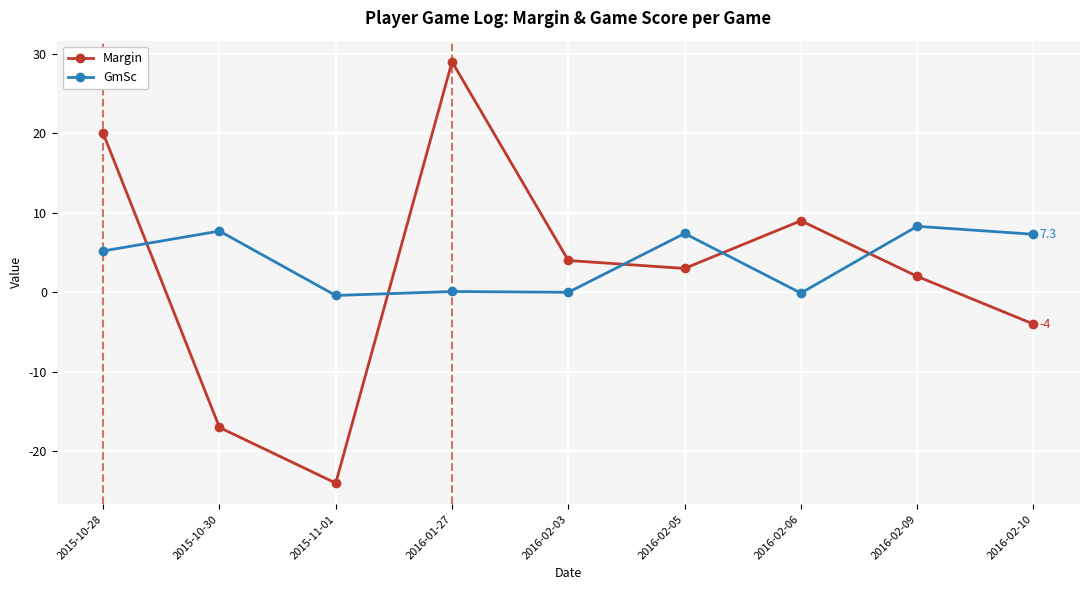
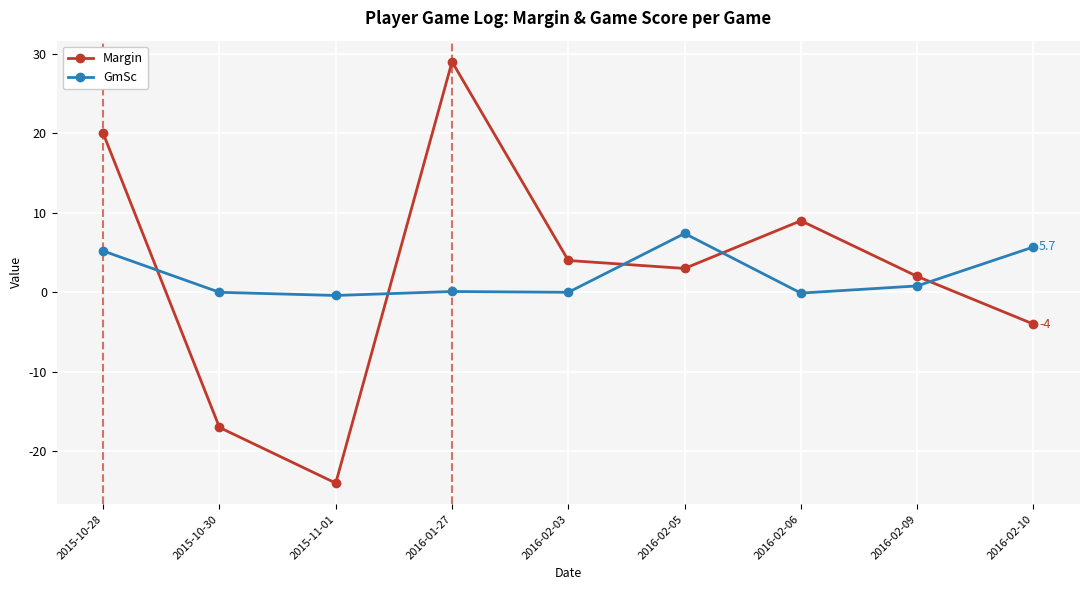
  {
    "Margin": {
      "2016-02-10": -4
    },
    "GmSc": {
-     "2015-10-30": 8,
-     "2016-02-09": 8,
-     "2016-02-10": 7.3
+     "2015-10-30": 0,
+     "2016-02-09": 1,
+     "2016-02-10": 5.7
    }
  }
